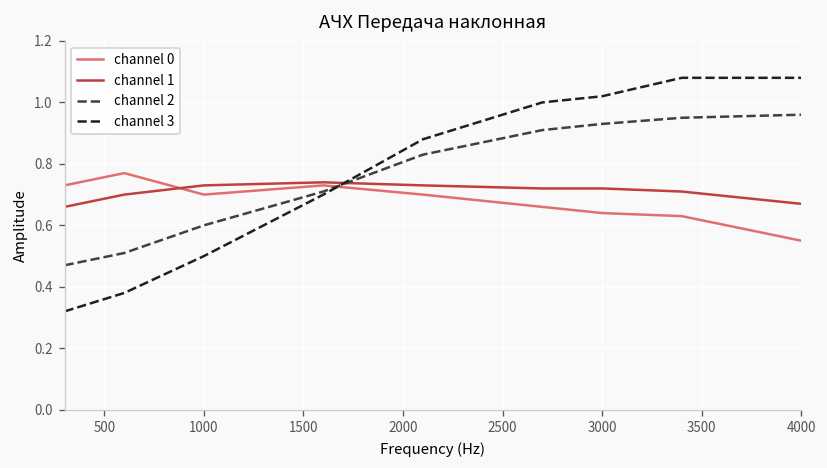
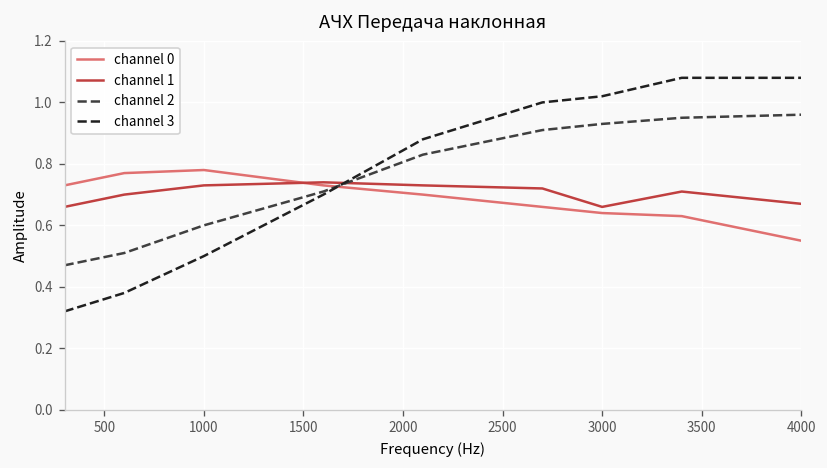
  {
    "channel 0": {
-     "1000": 0.70,
+     "1000": 0.78,
      "3000": 0.64,
      "4000": 0.55
    },
    "channel 1": {
      "1000": 0.73,
-     "3000": 0.72,
+     "3000": 0.66,
      "4000": 0.67
    }
  }
